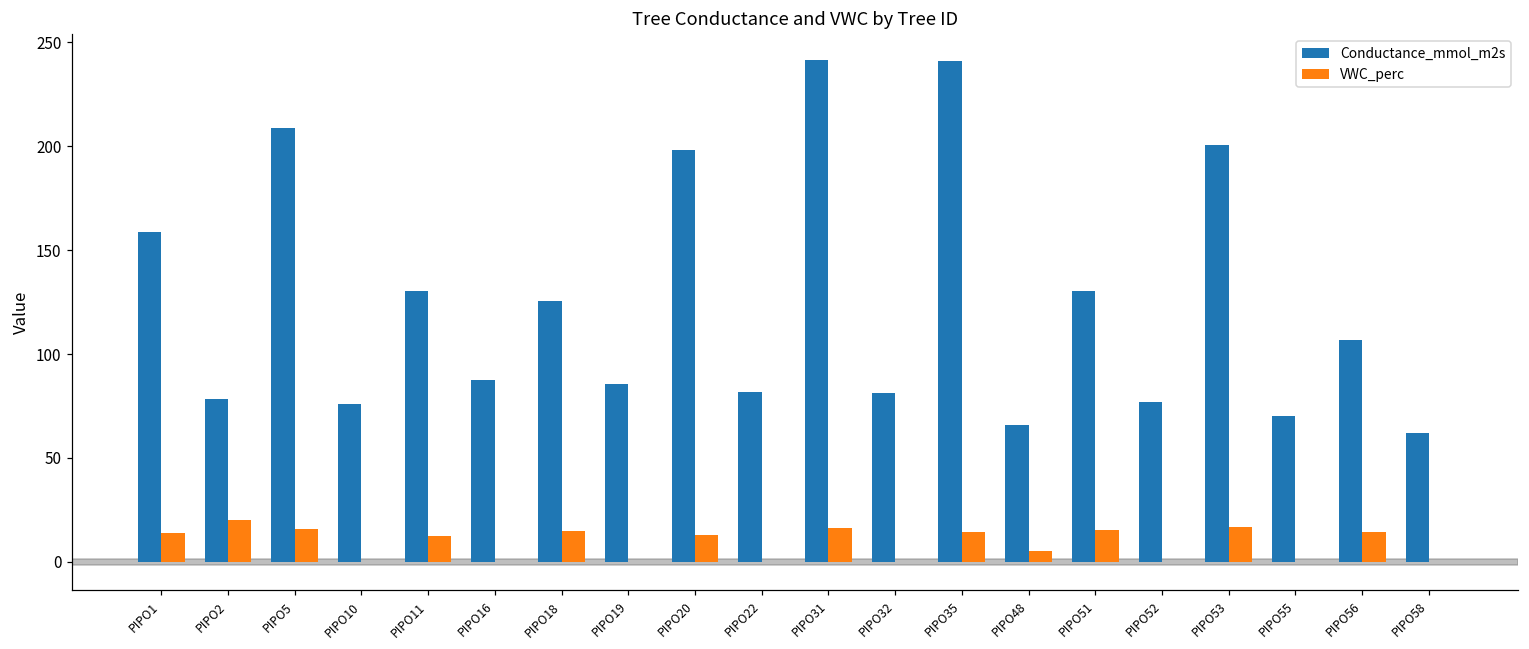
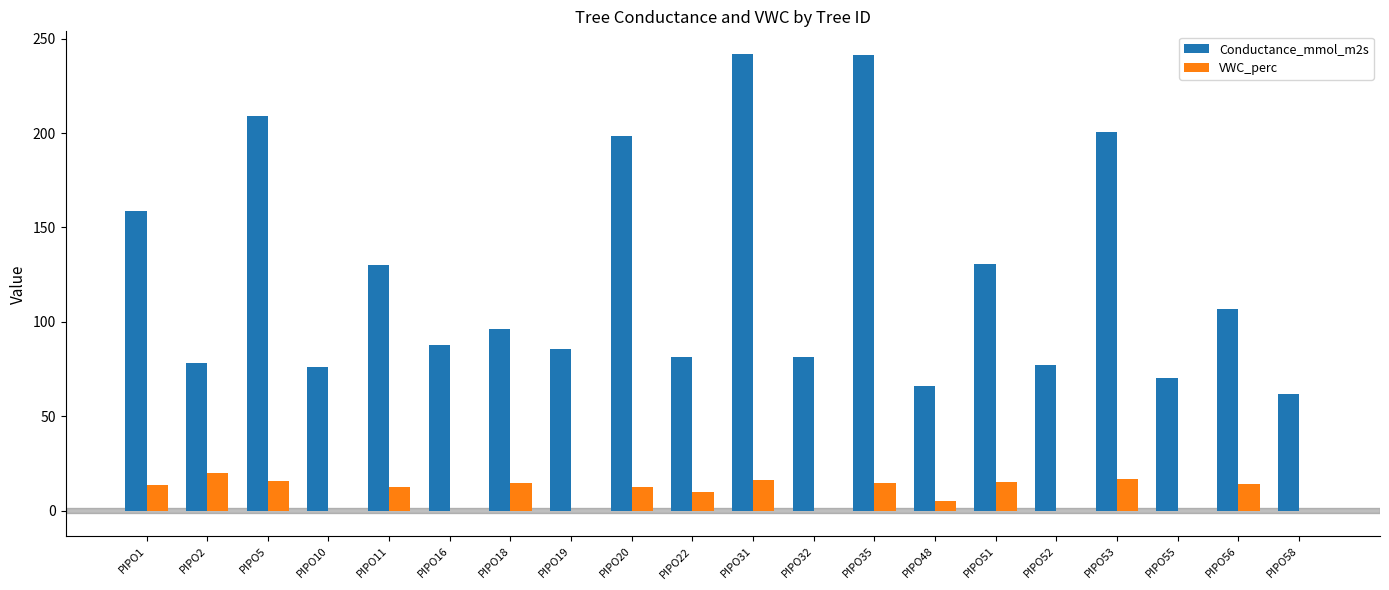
  {
    "Conductance_mmol_m2s": {
      "PIPO1": 159,
      "PIPO2": 78,
      "PIPO5": 209,
      "PIPO10": 76,
      "PIPO11": 130,
      "PIPO16": 88,
-     "PIPO18": 126,
+     "PIPO18": 96,
      "PIPO19": 86,
      "PIPO20": 198,
      "PIPO22": 82,
      "PIPO31": 242,
      "PIPO32": 81,
      "PIPO35": 241,
      "PIPO48": 66,
      "PIPO51": 131,
      "PIPO52": 77,
      "PIPO53": 201,
      "PIPO55": 70,
      "PIPO56": 107,
      "PIPO58": 62
    },
    "VWC_perc": {
      "PIPO1": 14,
      "PIPO2": 20,
      "PIPO5": 16,
      "PIPO10": 0,
      "PIPO11": 13,
      "PIPO16": 0,
      "PIPO18": 15,
      "PIPO19": 0,
      "PIPO20": 13,
-     "PIPO22": 0,
+     "PIPO22": 10,
      "PIPO31": 16,
      "PIPO32": 0,
      "PIPO35": 14,
      "PIPO48": 5,
      "PIPO51": 15,
      "PIPO52": 0,
      "PIPO53": 17,
      "PIPO55": 0,
      "PIPO56": 14,
      "PIPO58": 0
    }
  }
